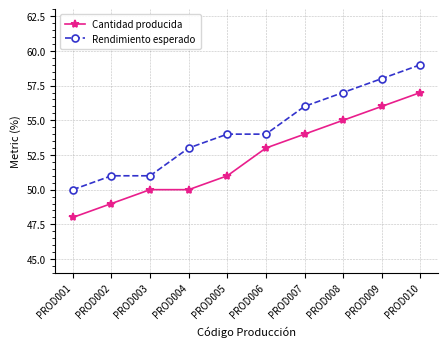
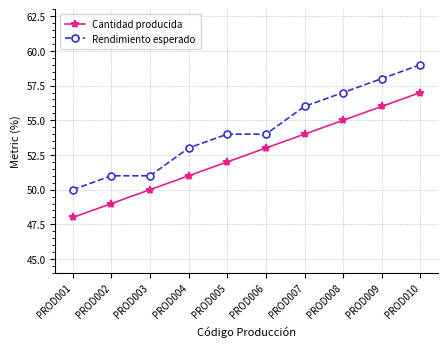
  {
    "Cantidad producida": {
      "PROD001": 48,
      "PROD002": 49,
      "PROD003": 50,
-     "PROD004": 50,
-     "PROD005": 51,
+     "PROD004": 51,
+     "PROD005": 52,
      "PROD006": 53,
      "PROD007": 54,
      "PROD008": 55,
      "PROD009": 56,
      "PROD010": 57
    },
    "Rendimiento esperado": {
      "PROD001": 50,
      "PROD002": 51,
      "PROD003": 51,
      "PROD004": 53,
      "PROD005": 54,
      "PROD006": 54,
      "PROD007": 56,
      "PROD008": 57,
      "PROD009": 58,
      "PROD010": 59
    }
  }
